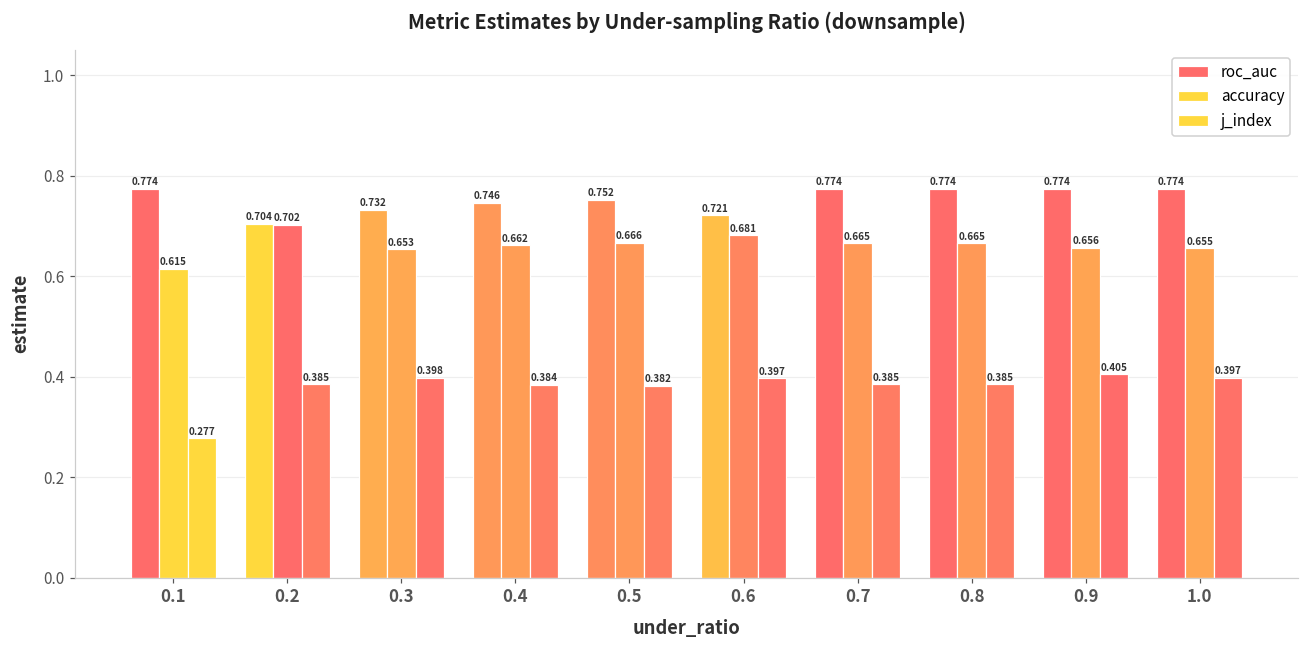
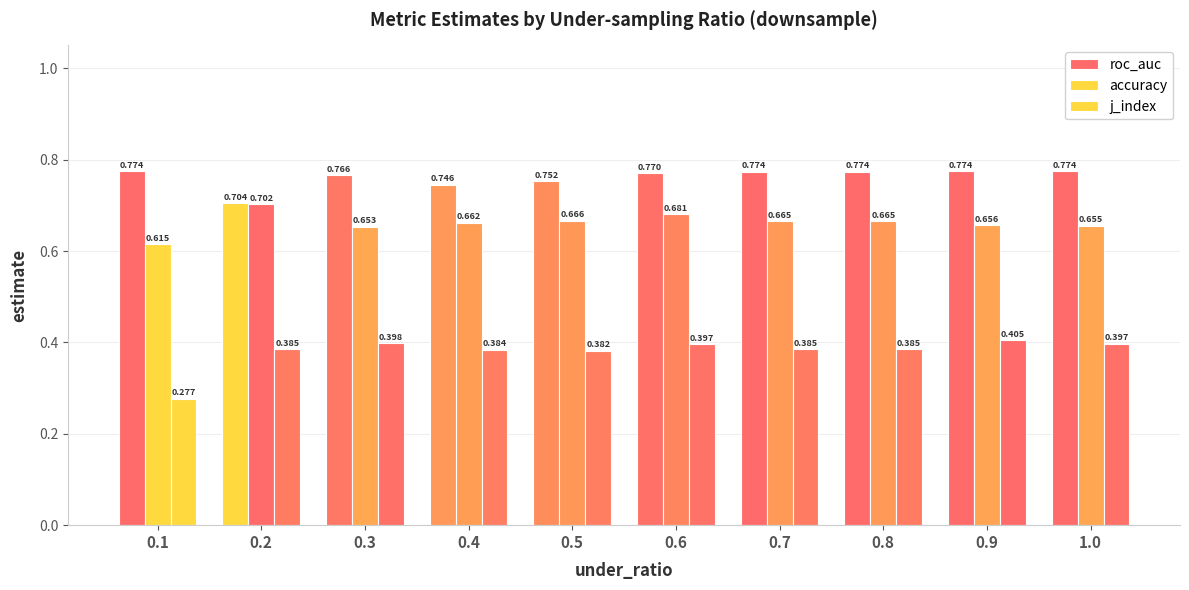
  {
    "roc_auc": {
      "0.1": 0.774,
      "0.2": 0.704,
-     "0.3": 0.732,
+     "0.3": 0.766,
      "0.4": 0.746,
      "0.5": 0.752,
-     "0.6": 0.721,
+     "0.6": 0.770,
      "0.7": 0.774,
      "0.8": 0.774,
      "0.9": 0.774,
      "1.0": 0.774
    }
  }
